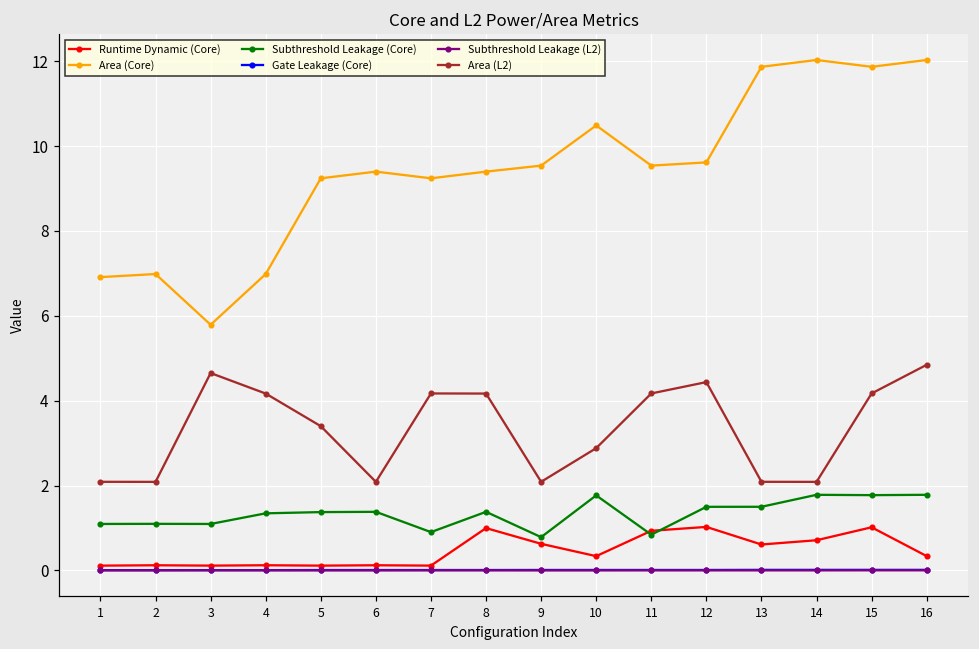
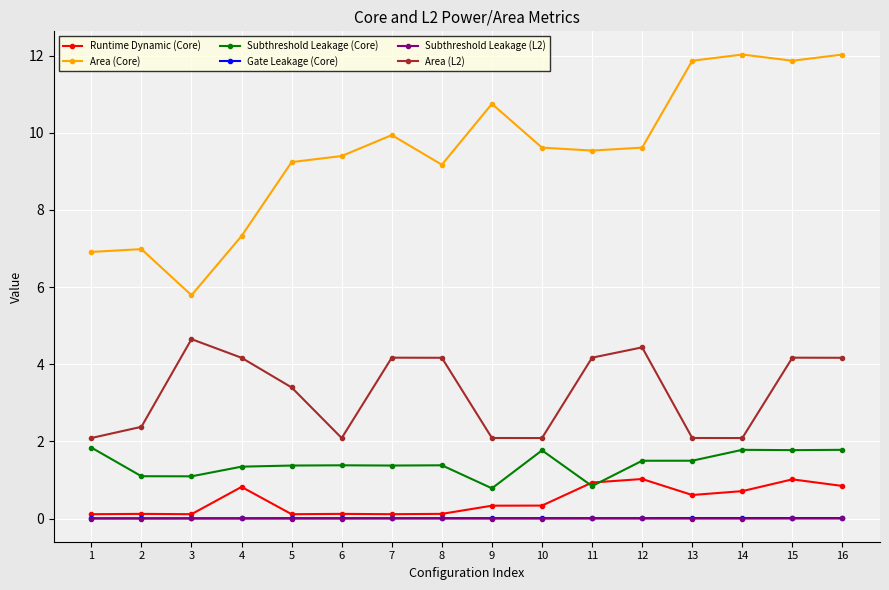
  {
    "Runtime Dynamic (Core)": {
      "1": 0.1,
      "2": 0.1,
      "3": 0.1,
-     "4": 0.1,
+     "4": 0.8,
      "5": 0.1,
      "6": 0.1,
      "7": 0.1,
-     "8": 1.0,
-     "9": 0.6,
+     "8": 0.1,
+     "9": 0.3,
      "10": 0.3,
      "11": 0.9,
      "12": 1.0,
      "13": 0.6,
      "14": 0.7,
      "15": 1.0,
-     "16": 0.3
+     "16": 0.8
    },
    "Area (Core)": {
      "1": 6.9,
      "2": 7.0,
      "3": 5.8,
-     "4": 7.0,
+     "4": 7.3,
      "5": 9.2,
      "6": 9.4,
-     "7": 9.2,
-     "8": 9.4,
-     "9": 9.5,
-     "10": 10.5,
+     "7": 9.9,
+     "8": 9.2,
+     "9": 10.8,
+     "10": 9.6,
      "11": 9.5,
      "12": 9.6,
      "13": 11.9,
      "14": 12.0,
      "15": 11.9,
      "16": 12.0
    },
    "Subthreshold Leakage (Core)": {
-     "1": 1.1,
+     "1": 1.8,
      "2": 1.1,
      "3": 1.1,
      "4": 1.3,
      "5": 1.4,
      "6": 1.4,
-     "7": 0.9,
+     "7": 1.4,
      "8": 1.4,
      "9": 0.8,
      "10": 1.8,
      "11": 0.8,
      "12": 1.5,
      "13": 1.5,
      "14": 1.8,
      "15": 1.8,
      "16": 1.8
    },
    "Subthreshold Leakage (L2)": {
      "1": 0.0,
      "2": 0.0,
      "3": 0.0,
      "4": 0.0,
      "5": 0.0,
      "6": 0.0,
      "7": 0.0,
      "8": 0.0,
      "9": 0.0,
      "10": 0.0,
      "11": 0.0,
      "12": 0.0,
      "13": 0.0,
      "14": 0.0,
      "15": 0.0,
      "16": 0.0
    },
    "Area (L2)": {
      "1": 2.1,
-     "2": 2.1,
+     "2": 2.4,
      "3": 4.7,
      "4": 4.2,
      "5": 3.4,
      "6": 2.1,
      "7": 4.2,
      "8": 4.2,
      "9": 2.1,
-     "10": 2.9,
+     "10": 2.1,
      "11": 4.2,
      "12": 4.4,
      "13": 2.1,
      "14": 2.1,
      "15": 4.2,
-     "16": 4.8
+     "16": 4.2
    }
  }
